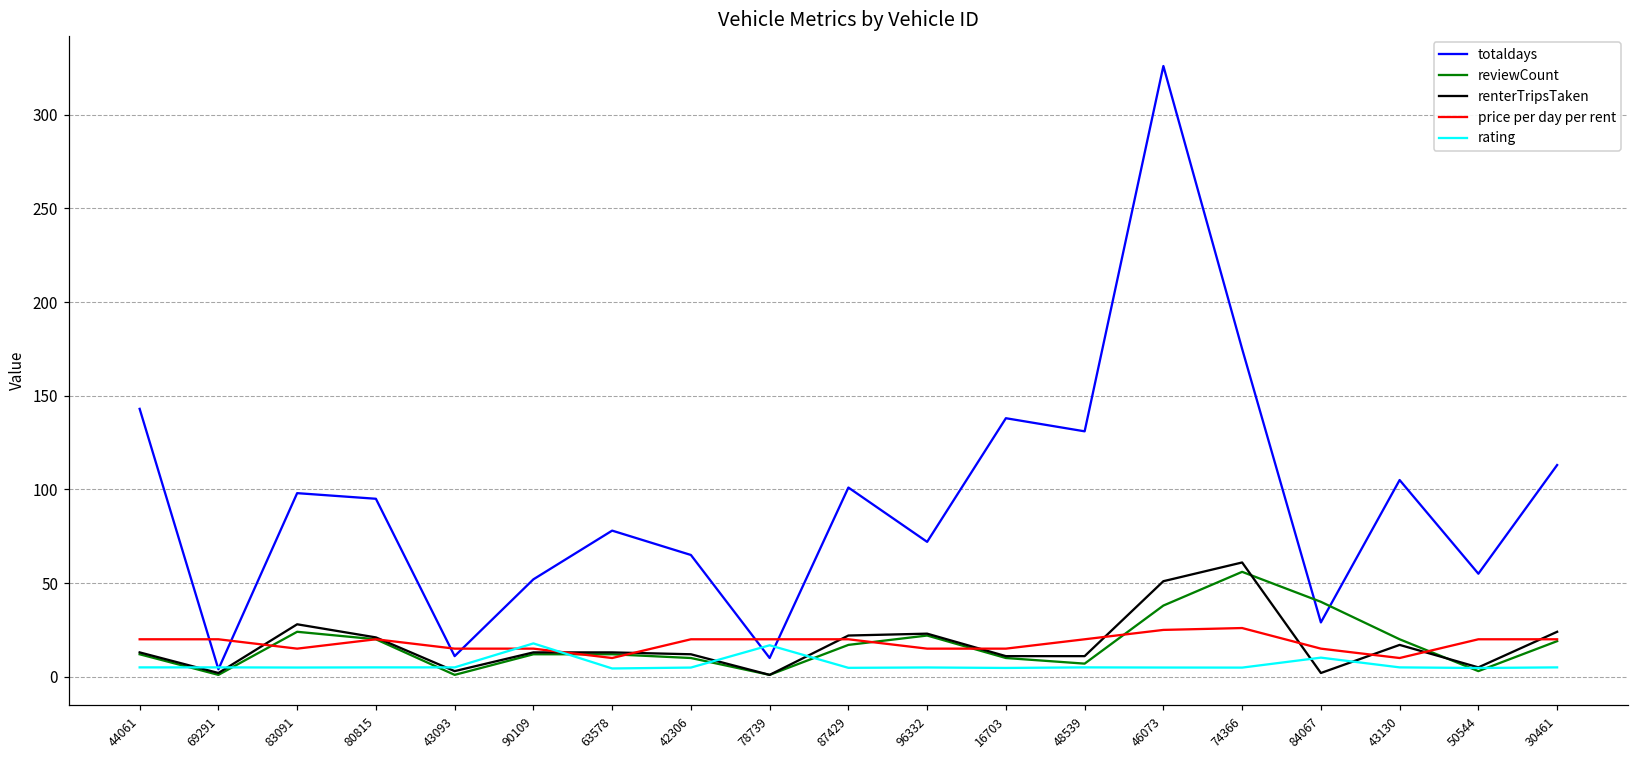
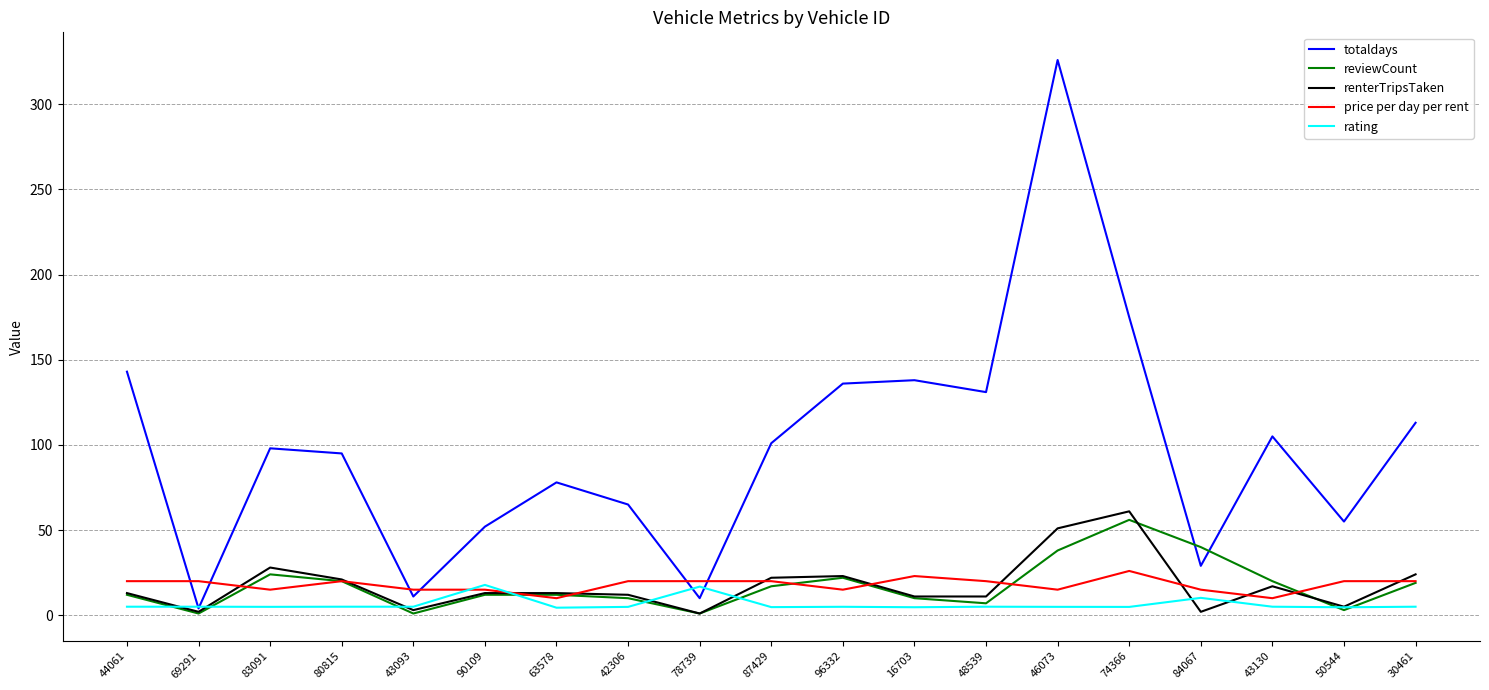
  {
    "totaldays": {
      "44061": 143,
      "83091": 98,
      "80815": 95,
      "43093": 11,
      "90109": 52,
      "63578": 78,
      "42306": 65,
      "78739": 10,
      "87429": 101,
-     "96332": 72,
+     "96332": 136,
      "16703": 138,
      "48539": 131,
      "46073": 326,
      "74366": 175,
      "84067": 29,
      "43130": 105,
      "50544": 55,
      "30461": 113
    },
    "reviewCount": {
      "83091": 24,
      "43093": 1,
      "42306": 10,
      "87429": 17,
      "48539": 7,
      "46073": 38,
      "74366": 56,
      "84067": 40,
      "43130": 20,
      "50544": 3
    },
    "renterTripsTaken": {
      "83091": 28,
      "43093": 3,
      "42306": 12,
      "87429": 22,
      "48539": 11,
      "46073": 51,
      "74366": 61,
      "84067": 2,
      "43130": 17,
      "30461": 24
    },
    "price per day per rent": {
      "44061": 20,
      "69291": 20,
      "83091": 15,
      "43093": 15,
      "90109": 15,
      "63578": 10,
      "42306": 20,
      "78739": 20,
      "87429": 20,
      "96332": 15,
-     "16703": 15,
+     "16703": 23,
      "48539": 20,
-     "46073": 25,
+     "46073": 15,
      "74366": 26,
      "84067": 15,
      "43130": 10,
      "50544": 20
    },
    "rating": {
      "44061": 5,
      "83091": 5,
      "80815": 5,
      "43093": 5,
      "90109": 18,
      "63578": 4,
      "42306": 5,
      "78739": 17,
      "87429": 5,
      "96332": 5,
      "16703": 5,
      "48539": 5,
      "46073": 5,
      "74366": 5,
      "84067": 10,
      "43130": 5,
      "30461": 5
    }
  }
